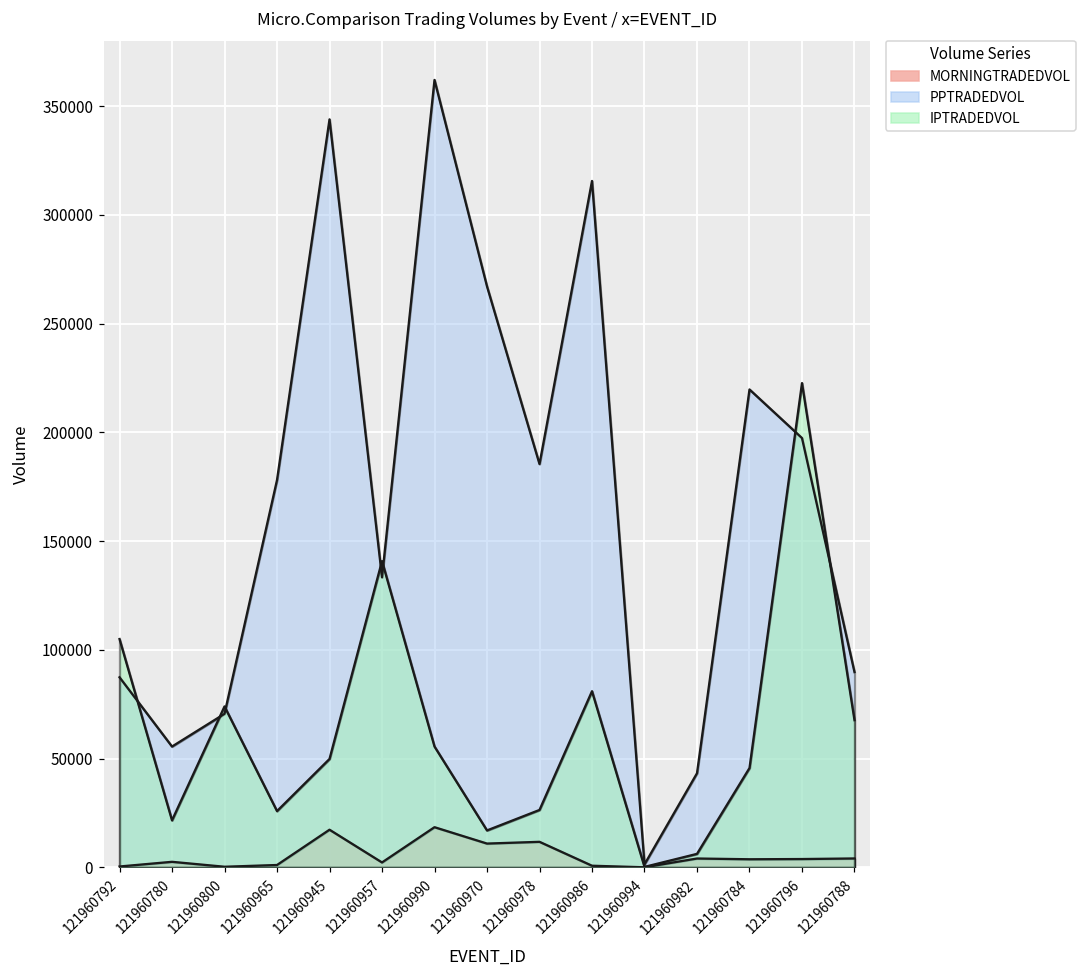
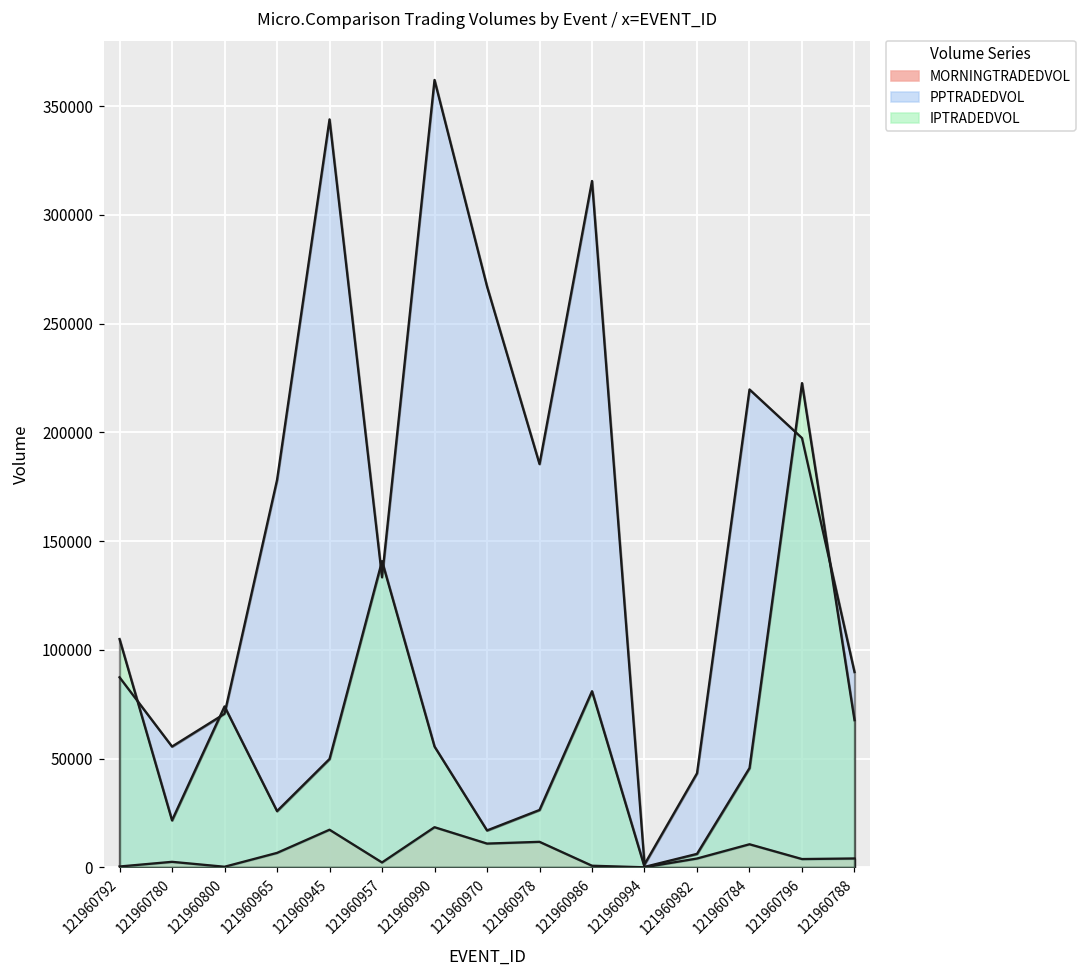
  {
    "MORNINGTRADEDVOL": {
      "121960792": 0,
      "121960780": 3000,
      "121960800": 0,
-     "121960965": 1000,
+     "121960965": 7000,
      "121960945": 17000,
      "121960957": 2000,
      "121960990": 18000,
      "121960970": 11000,
      "121960978": 12000,
      "121960986": 1000,
      "121960982": 4000,
-     "121960784": 4000,
+     "121960784": 11000,
      "121960796": 4000,
      "121960788": 4000
    }
  }
